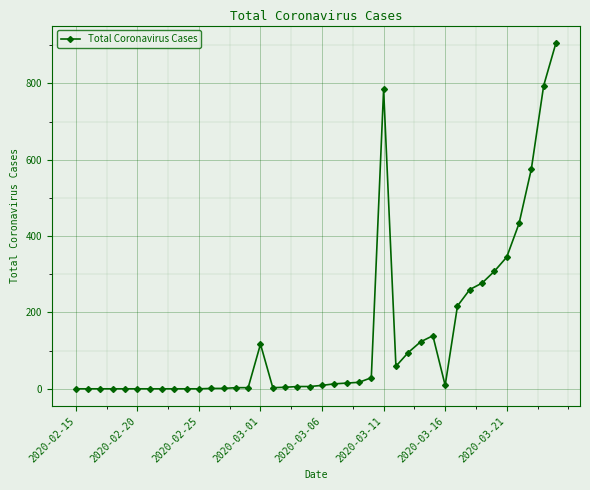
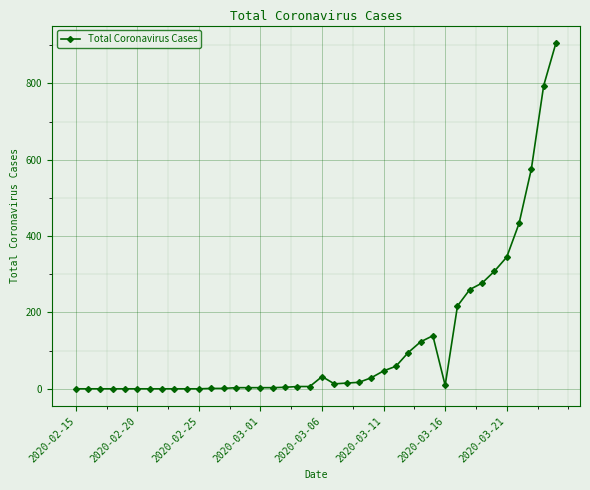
  {
    "2020-02-15": 0,
    "2020-02-20": 0,
    "2020-02-25": 0,
-   "2020-03-01": 120,
-   "2020-03-06": 10,
-   "2020-03-11": 780,
+   "2020-03-01": 0,
+   "2020-03-06": 30,
+   "2020-03-11": 50,
    "2020-03-16": 10,
    "2020-03-21": 350
  }
